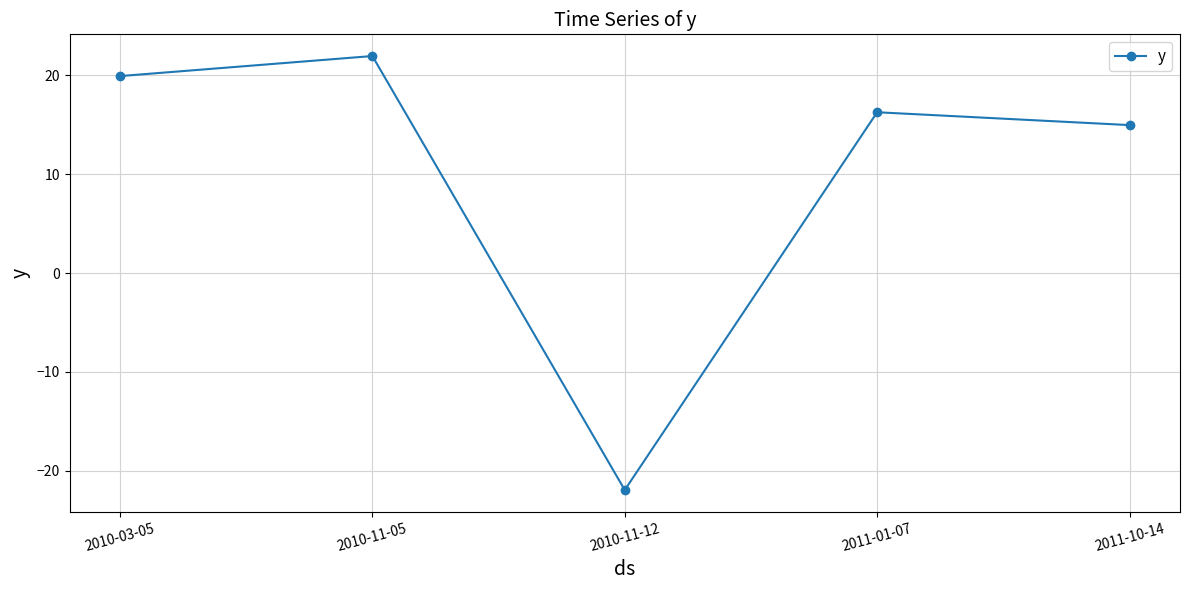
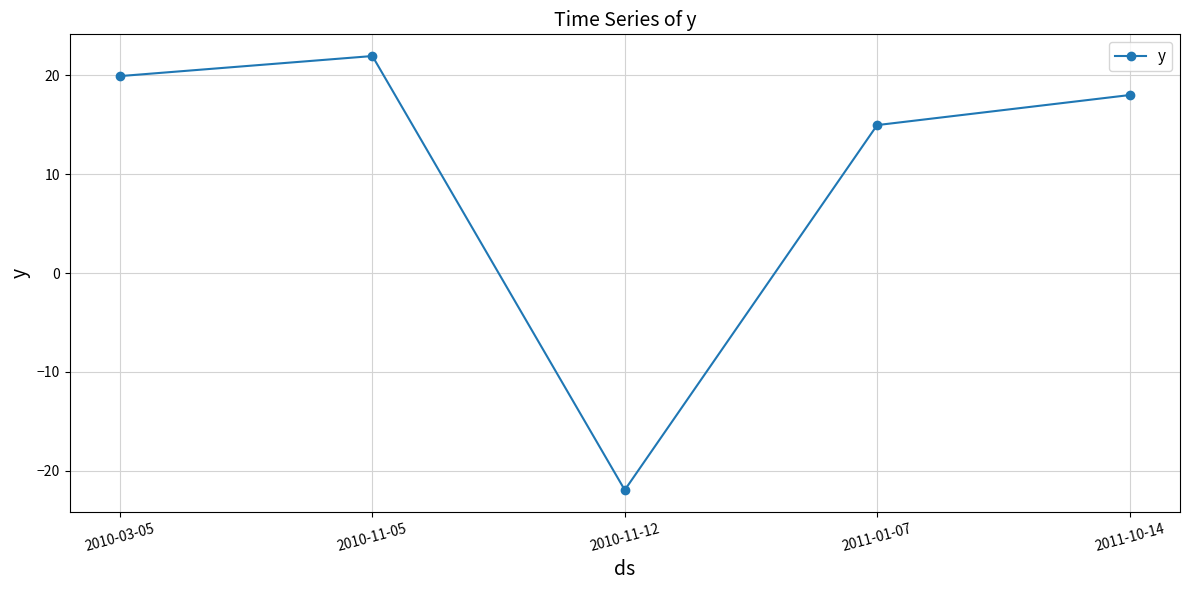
  {
    "2010-03-05": 20,
    "2010-11-05": 22,
    "2010-11-12": -22,
-   "2011-01-07": 16,
-   "2011-10-14": 15
+   "2011-01-07": 15,
+   "2011-10-14": 18
  }
